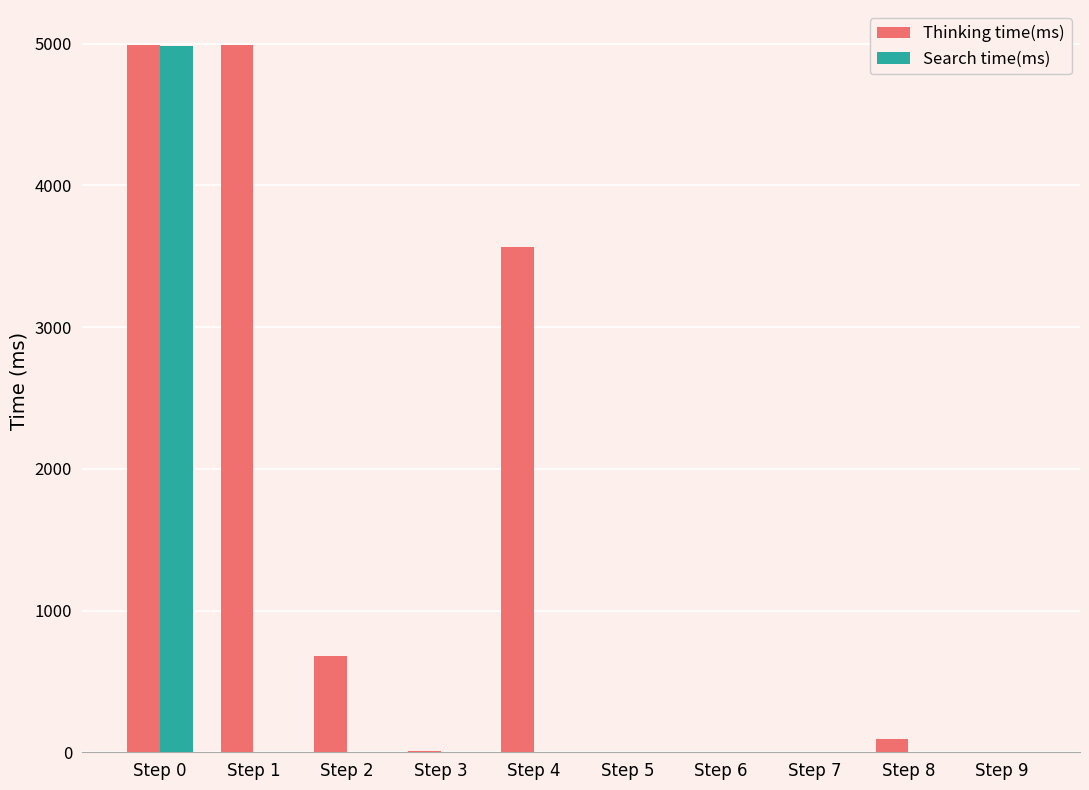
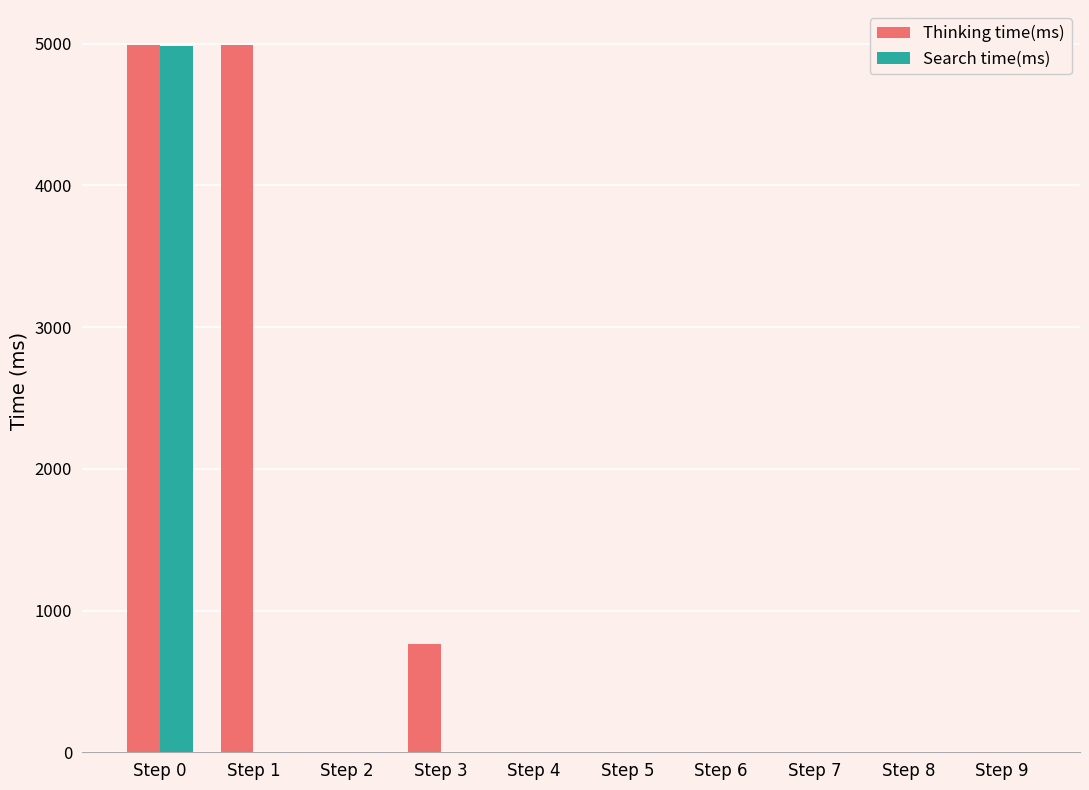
  {
    "Thinking time(ms)": {
      "Step 0": 4990,
      "Step 1": 4990,
-     "Step 2": 680,
-     "Step 3": 10,
-     "Step 4": 3560,
+     "Step 2": 0,
+     "Step 3": 760,
+     "Step 4": 0,
      "Step 5": 0,
      "Step 6": 0,
      "Step 7": 0,
-     "Step 8": 100,
+     "Step 8": 0,
      "Step 9": 0
    },
    "Search time(ms)": {
      "Step 0": 4990,
      "Step 1": 0,
      "Step 2": 0,
      "Step 3": 0,
      "Step 4": 0,
      "Step 5": 0,
      "Step 6": 0,
      "Step 7": 0,
      "Step 8": 0,
      "Step 9": 0
    }
  }
